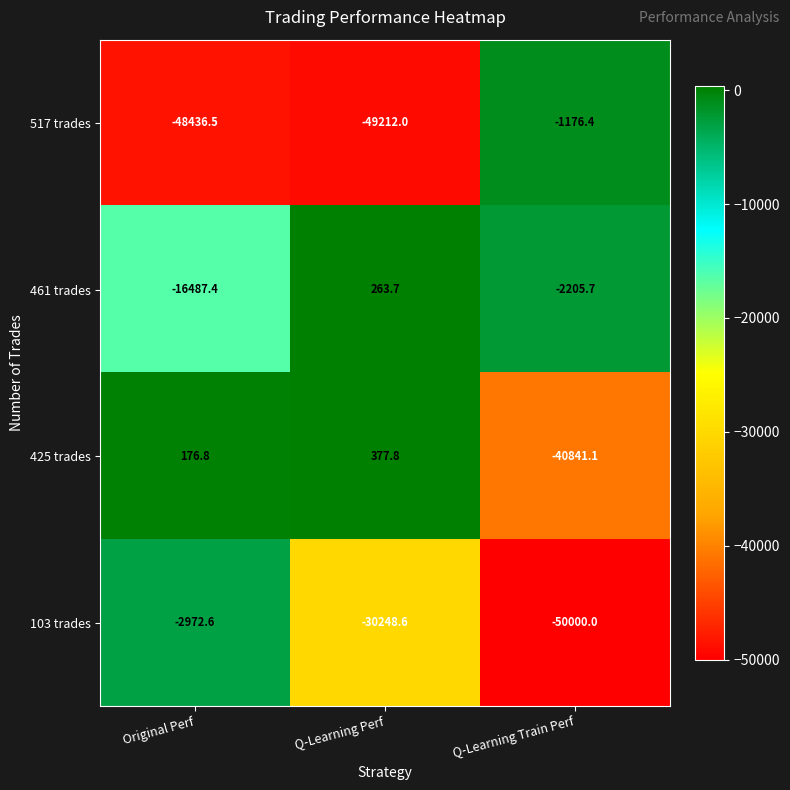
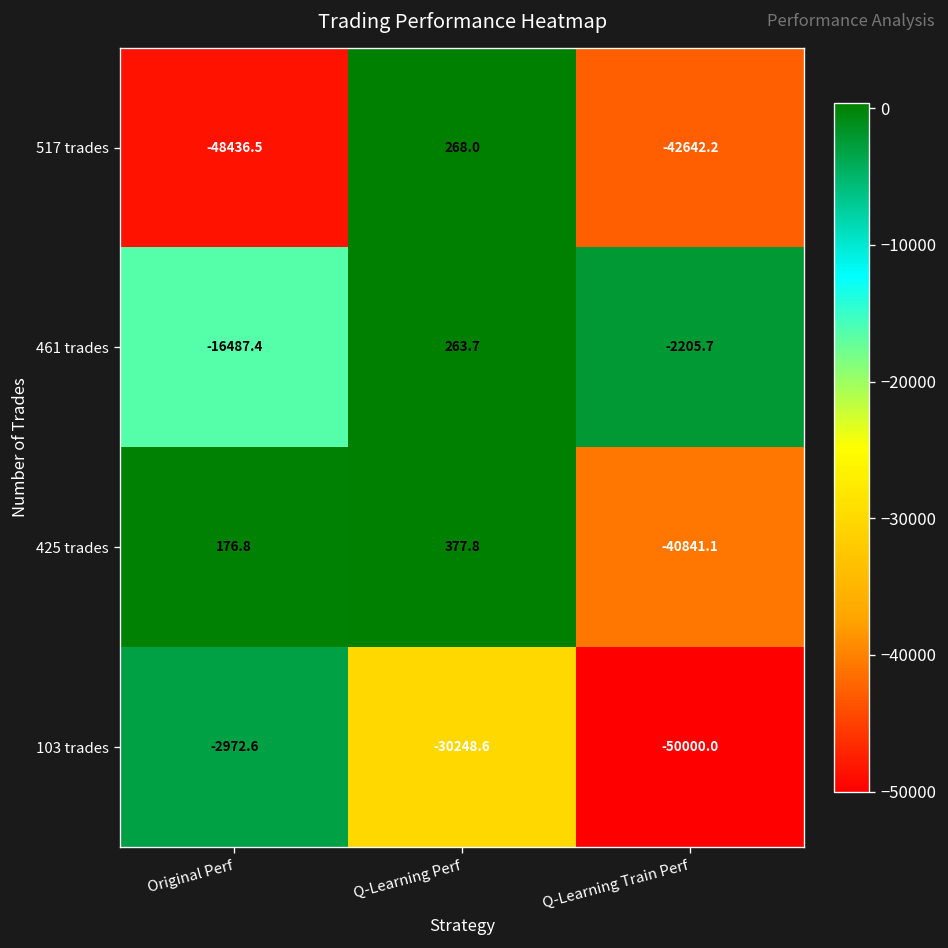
  {
    "517 trades": {
      "Original Perf": -48436.5,
-     "Q-Learning Perf": -49212.0,
-     "Q-Learning Train Perf": -1176.4
+     "Q-Learning Perf": 268.0,
+     "Q-Learning Train Perf": -42642.2
    },
    "461 trades": {
      "Original Perf": -16487.4,
      "Q-Learning Perf": 263.7,
      "Q-Learning Train Perf": -2205.7
    },
    "425 trades": {
      "Original Perf": 176.8,
      "Q-Learning Perf": 377.8,
      "Q-Learning Train Perf": -40841.1
    },
    "103 trades": {
      "Original Perf": -2972.6,
      "Q-Learning Perf": -30248.6,
      "Q-Learning Train Perf": -50000.0
    }
  }
